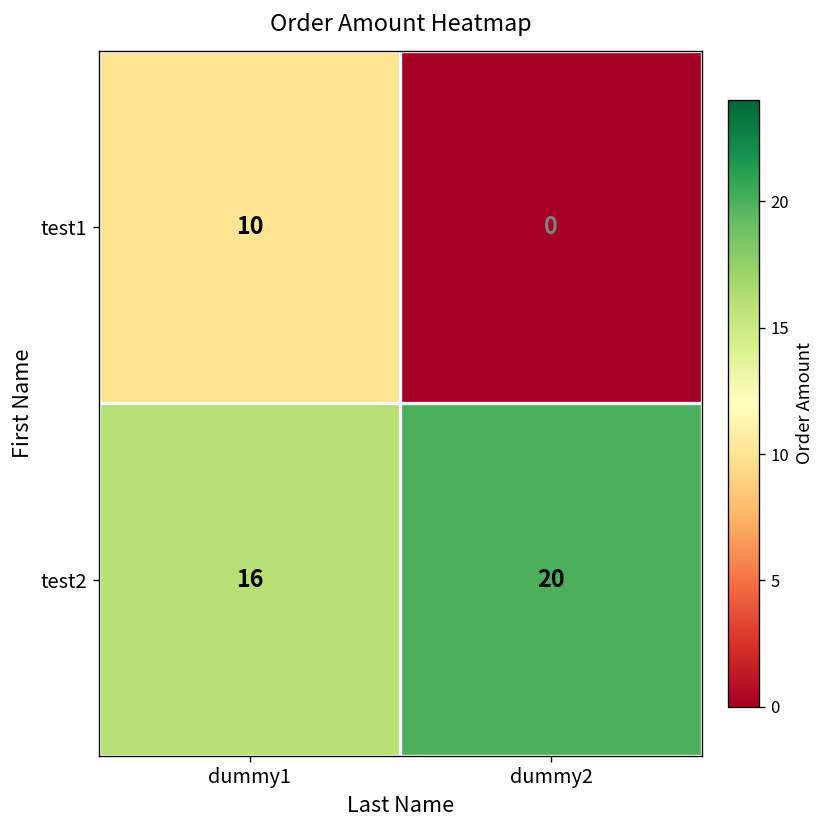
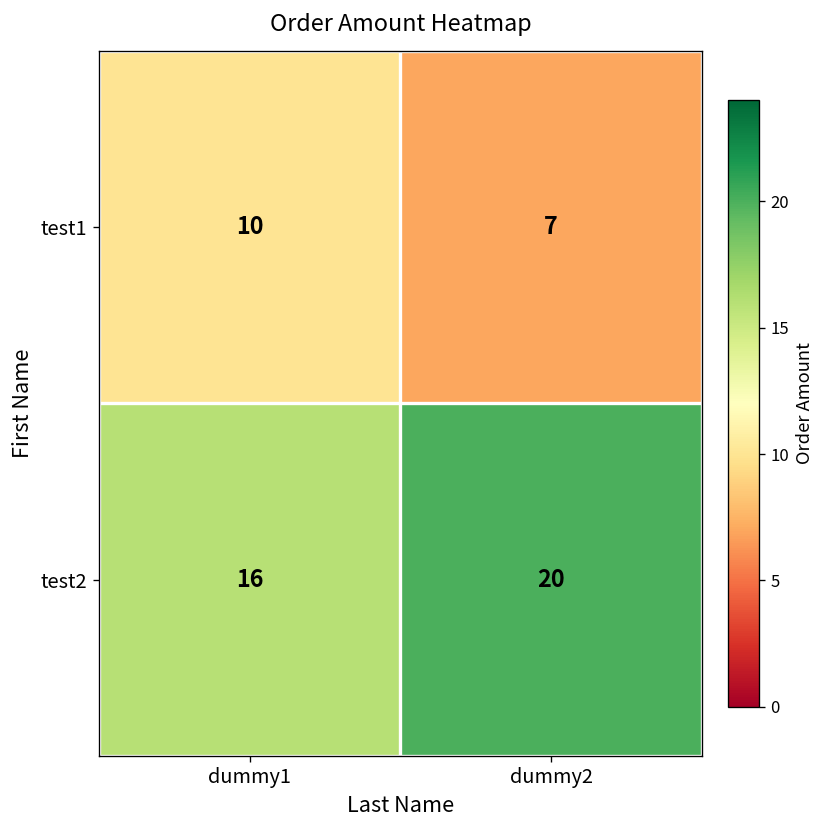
  {
    "test1": {
      "dummy1": 10,
-     "dummy2": 0
+     "dummy2": 7
    },
    "test2": {
      "dummy1": 16,
      "dummy2": 20
    }
  }
